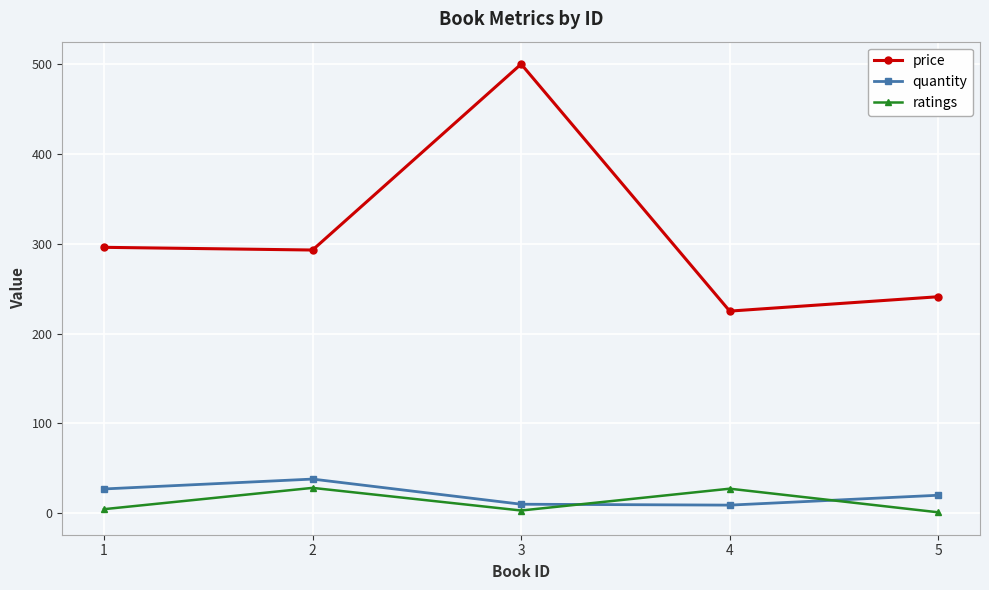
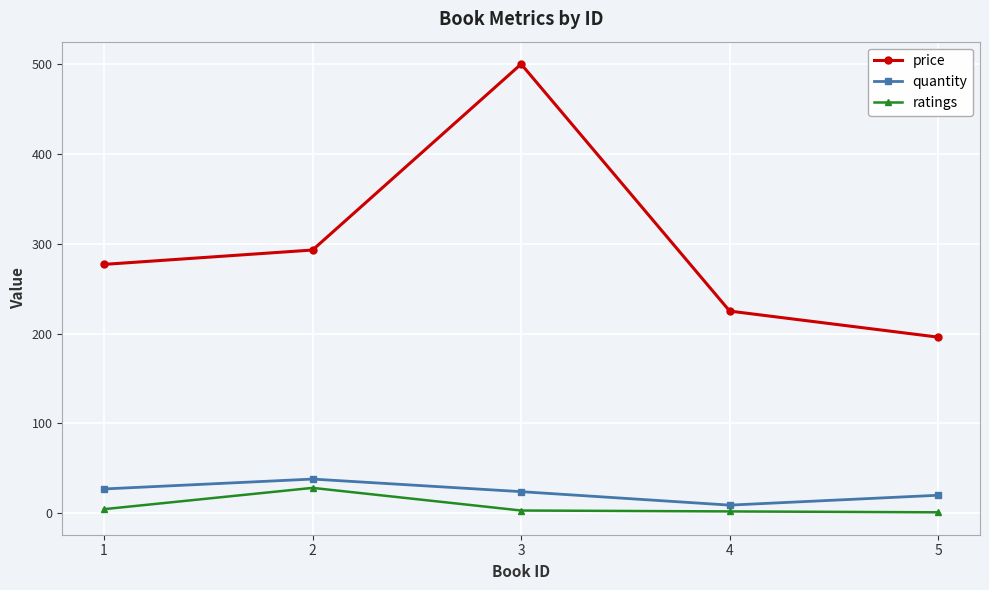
  {
    "price": {
-     "1": 300,
+     "1": 280,
      "2": 290,
      "3": 500,
      "4": 230,
-     "5": 240
+     "5": 200
    },
    "quantity": {
      "1": 30,
      "2": 40,
-     "3": 10,
+     "3": 20,
      "4": 10,
      "5": 20
    },
    "ratings": {
      "1": 0,
      "2": 30,
      "3": 0,
-     "4": 30,
+     "4": 0,
      "5": 0
    }
  }
